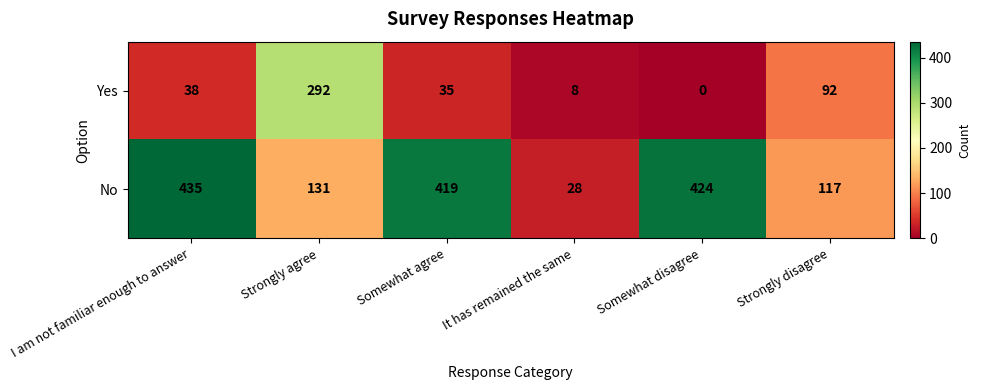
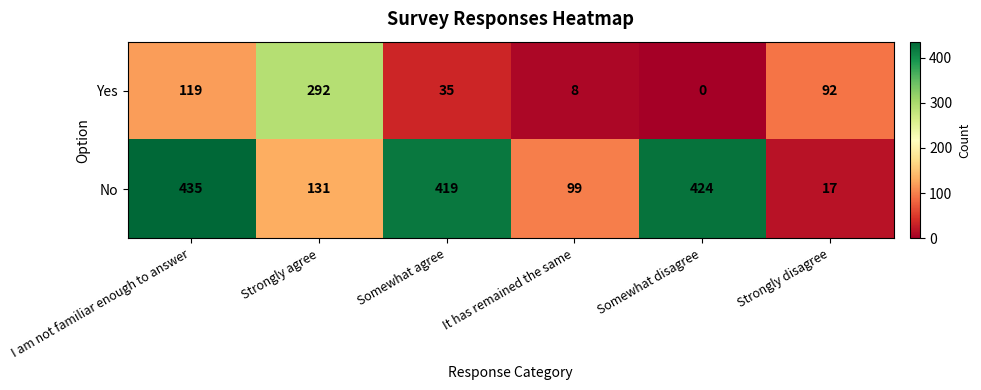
  {
    "Yes": {
-     "I am not familiar enough to answer": 38,
+     "I am not familiar enough to answer": 119,
      "Strongly agree": 292,
      "Somewhat agree": 35,
      "It has remained the same": 8,
      "Somewhat disagree": 0,
      "Strongly disagree": 92
    },
    "No": {
      "I am not familiar enough to answer": 435,
      "Strongly agree": 131,
      "Somewhat agree": 419,
-     "It has remained the same": 28,
+     "It has remained the same": 99,
      "Somewhat disagree": 424,
-     "Strongly disagree": 117
+     "Strongly disagree": 17
    }
  }
